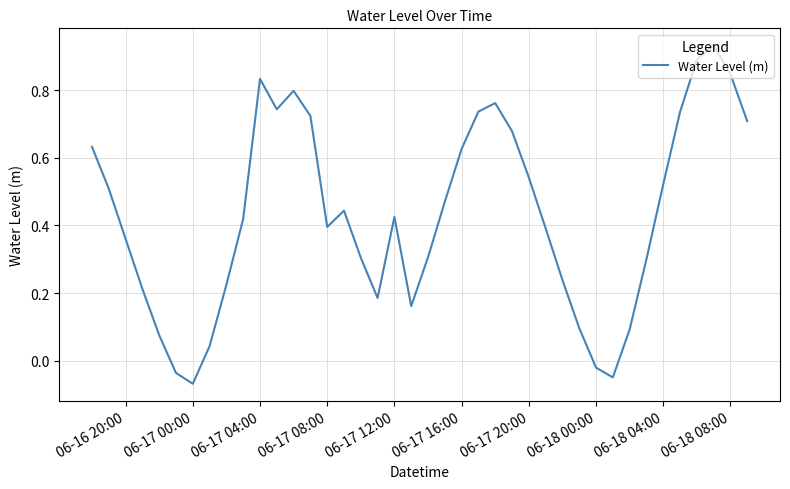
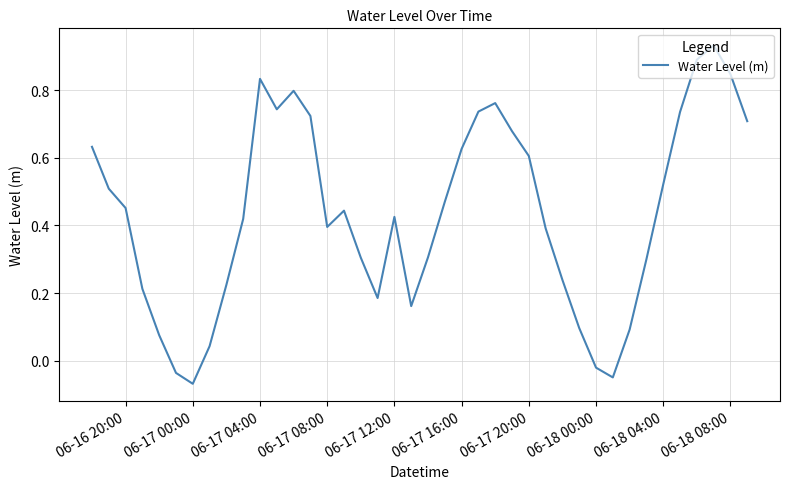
  {
-   "06-16 20:00": 0.36,
+   "06-16 20:00": 0.45,
    "06-17 00:00": -0.07,
    "06-17 04:00": 0.83,
    "06-17 08:00": 0.40,
    "06-17 12:00": 0.43,
    "06-17 16:00": 0.63,
-   "06-17 20:00": 0.54,
+   "06-17 20:00": 0.61,
    "06-18 00:00": -0.02,
    "06-18 04:00": 0.52
  }
